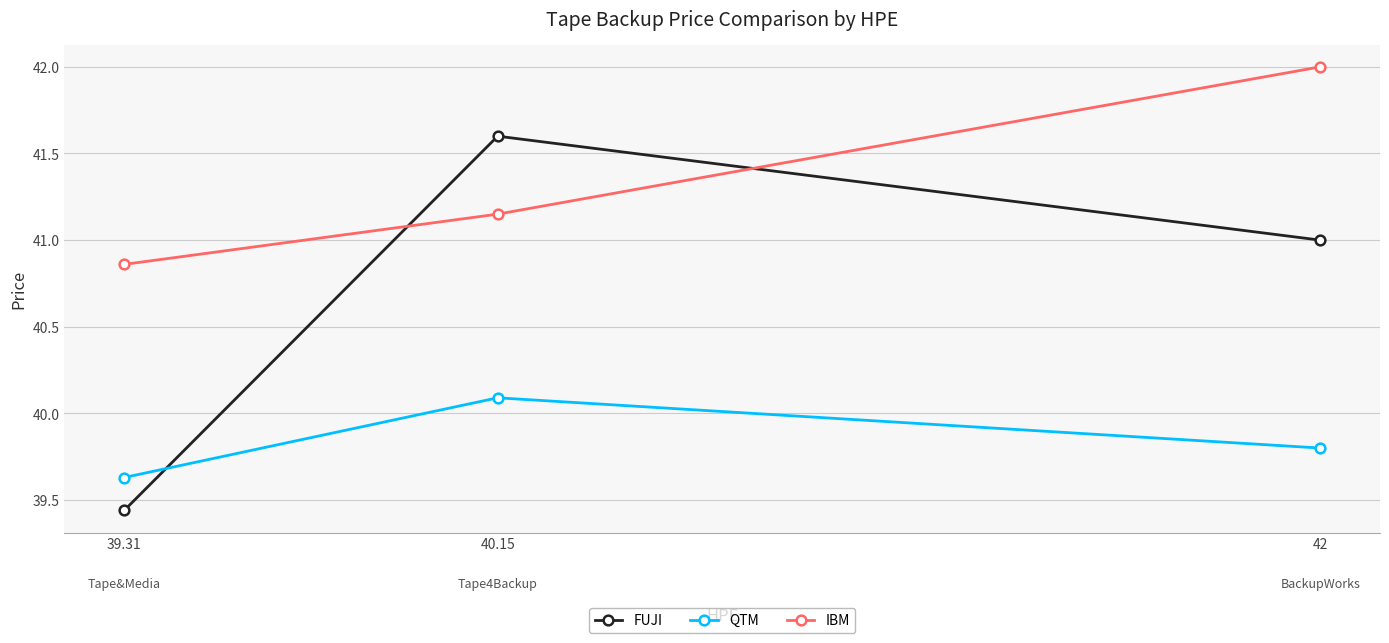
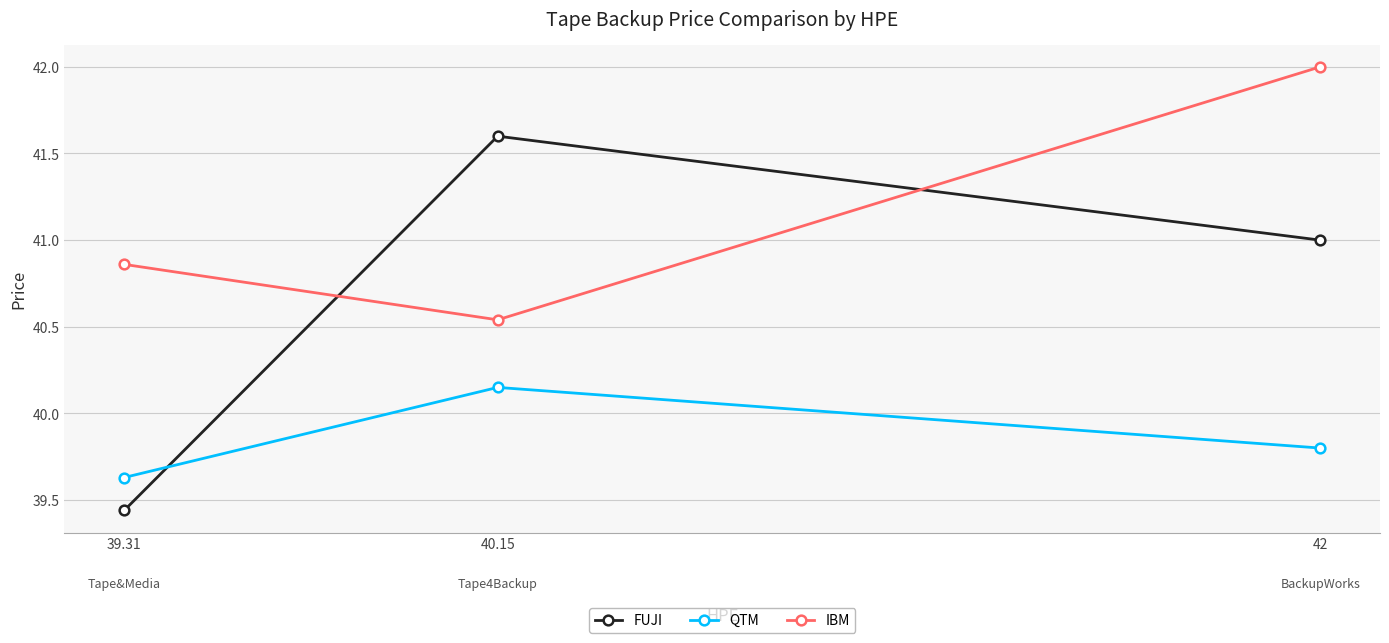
  {
    "FUJI": {
      "39.31": 39.44,
      "40.15": 41.60,
      "42": 41.00
    },
    "QTM": {
      "39.31": 39.63,
-     "40.15": 40.09,
+     "40.15": 40.15,
      "42": 39.80
    },
    "IBM": {
      "39.31": 40.86,
-     "40.15": 41.15,
+     "40.15": 40.54,
      "42": 42.00
    }
  }
